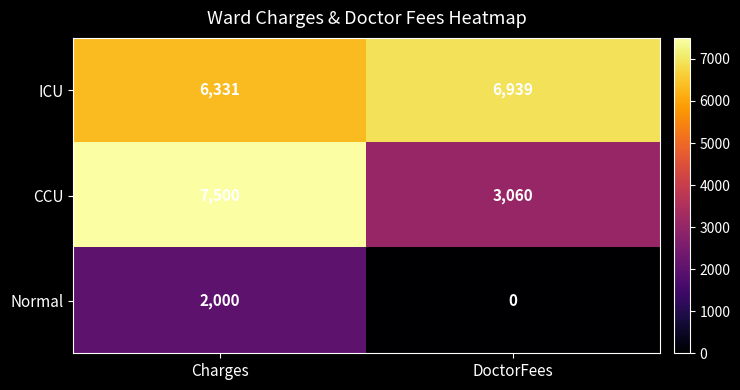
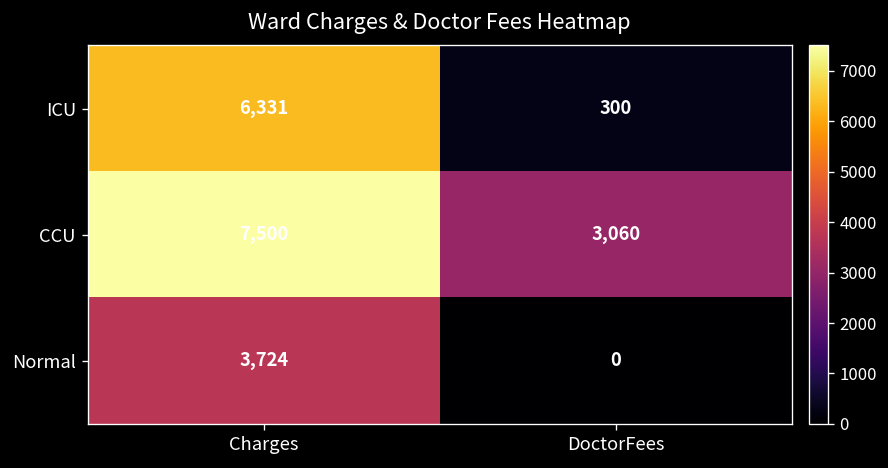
  {
    "ICU": {
      "Charges": "6,331",
-     "DoctorFees": "6,939"
+     "DoctorFees": "300"
    },
    "CCU": {
      "Charges": "7,500",
      "DoctorFees": "3,060"
    },
    "Normal": {
-     "Charges": "2,000",
+     "Charges": "3,724",
      "DoctorFees": "0"
    }
  }
